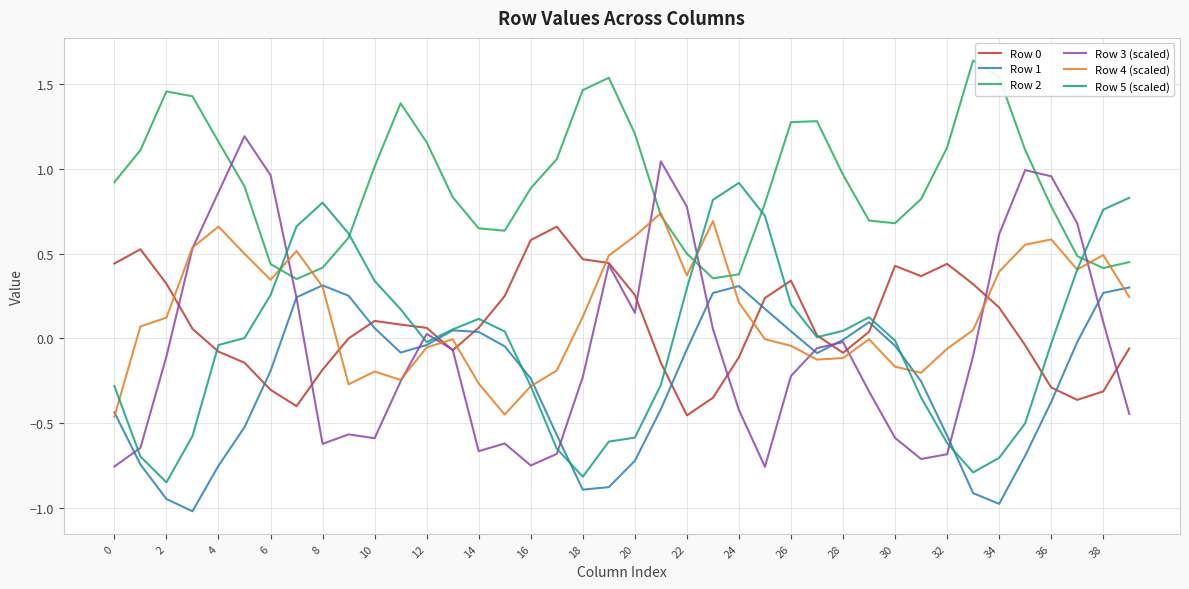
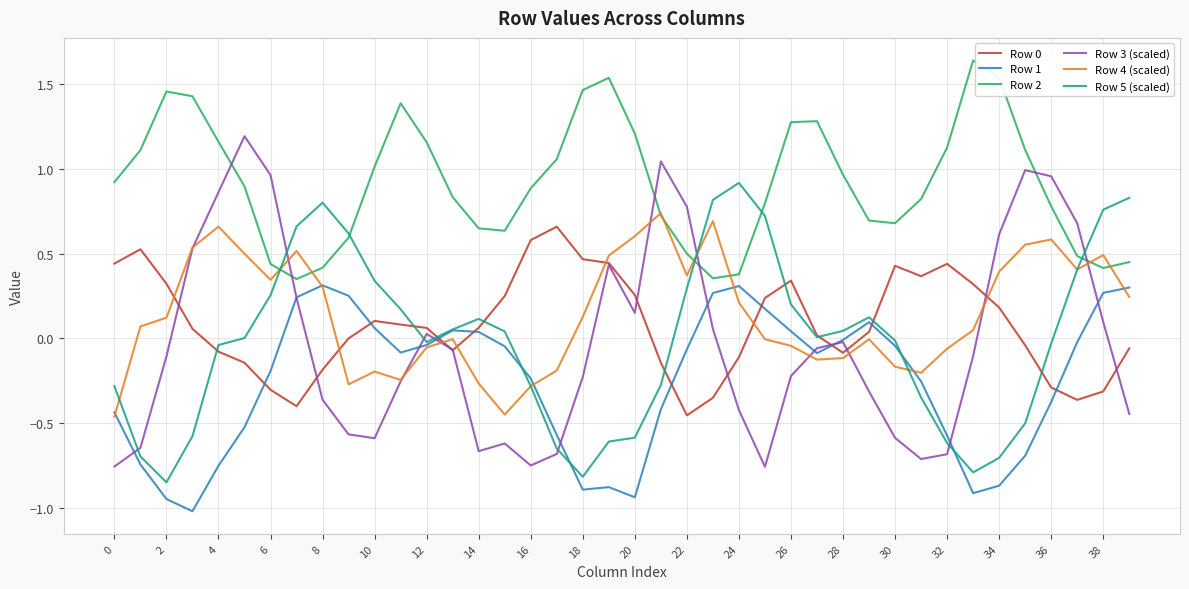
  {
    "Row 0": {
      "0": 0.44,
      "2": 0.32,
      "4": -0.08,
      "6": -0.30,
      "8": -0.18,
      "10": 0.10,
      "12": 0.06,
      "14": 0.06,
      "16": 0.58,
      "18": 0.47,
      "20": 0.26,
      "22": -0.45,
      "24": -0.11,
      "26": 0.34,
      "28": -0.08,
      "30": 0.43,
      "32": 0.44,
      "34": 0.18,
      "36": -0.29,
      "38": -0.31
    },
    "Row 1": {
      "0": -0.44,
      "2": -0.95,
      "4": -0.75,
      "6": -0.19,
      "10": 0.06,
      "14": 0.04,
      "16": -0.24,
      "18": -0.89,
-     "20": -0.72,
+     "20": -0.94,
      "22": -0.06,
      "24": 0.31,
      "26": 0.04,
      "30": -0.04,
      "32": -0.57,
-     "34": -0.98,
+     "34": -0.87,
      "36": -0.38,
      "38": 0.27
    },
    "Row 3 (scaled)": {
      "0": -0.76,
      "2": -0.11,
      "4": 0.86,
      "6": 0.96,
-     "8": -0.62,
+     "8": -0.36,
      "10": -0.59,
      "12": 0.03,
      "14": -0.67,
      "16": -0.75,
      "18": -0.23,
      "20": 0.15,
      "22": 0.78,
      "24": -0.42,
      "26": -0.22,
      "30": -0.59,
      "32": -0.68,
      "34": 0.61,
      "36": 0.96,
      "38": 0.10
    },
    "Row 4 (scaled)": {
      "0": -0.46,
      "2": 0.12,
      "4": 0.66,
      "6": 0.35,
      "10": -0.20,
      "14": -0.27,
      "18": 0.13,
      "20": 0.60,
      "22": 0.37,
      "24": 0.21,
      "26": -0.04,
      "28": -0.12,
      "30": -0.17,
      "32": -0.06,
      "34": 0.39,
      "36": 0.58,
      "38": 0.49
    }
  }
